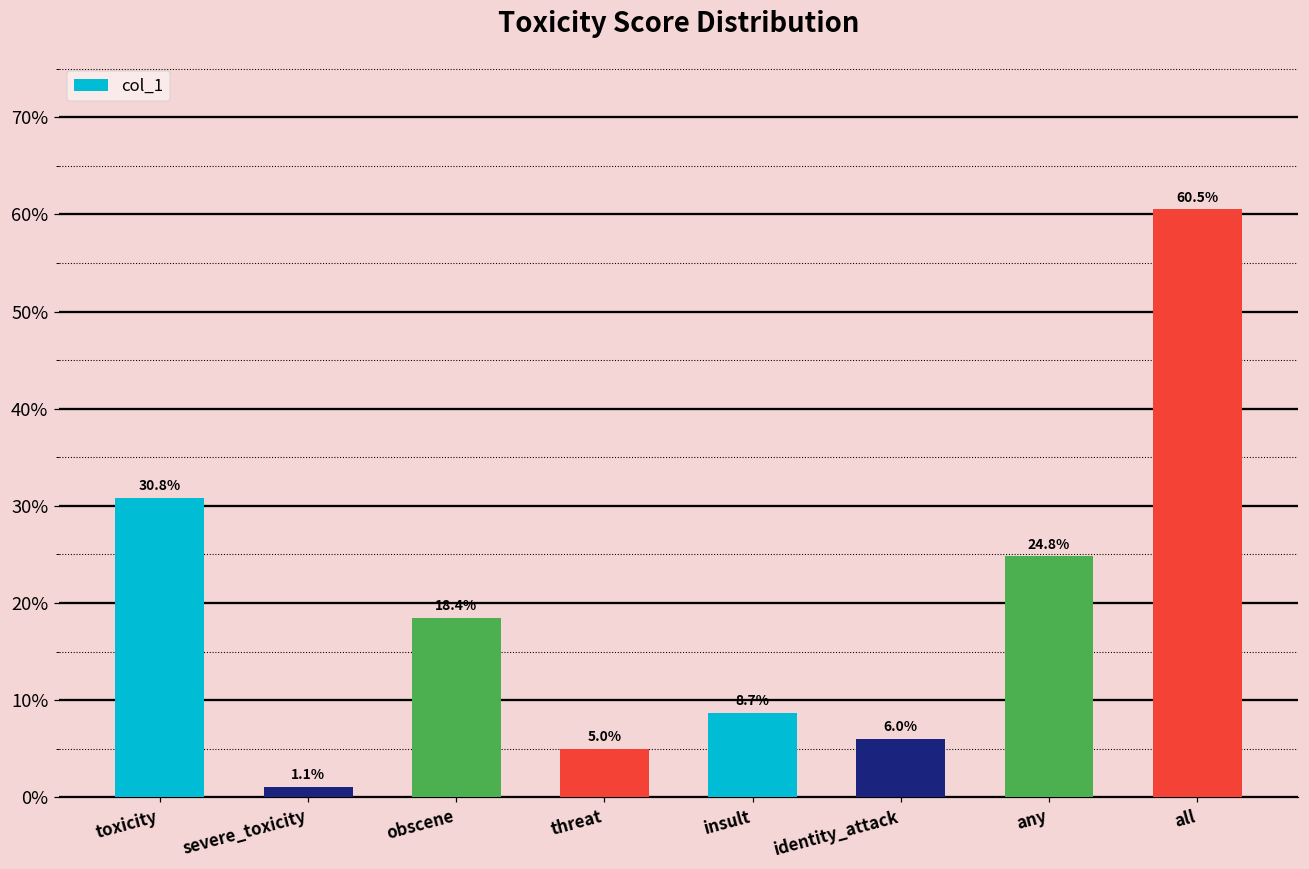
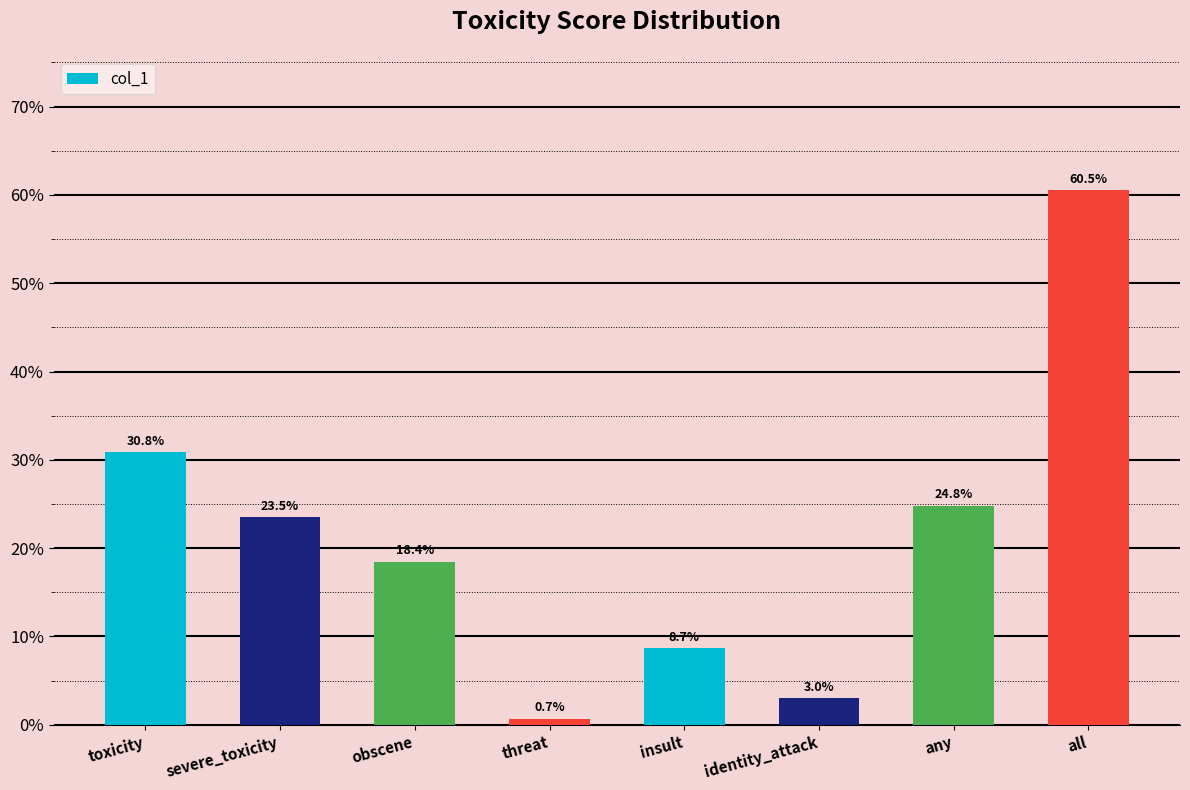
  {
    "toxicity": "30.8%",
-   "severe_toxicity": "1.1%",
+   "severe_toxicity": "23.5%",
    "obscene": "18.4%",
-   "threat": "5.0%",
+   "threat": "0.7%",
    "insult": "8.7%",
-   "identity_attack": "6.0%",
+   "identity_attack": "3.0%",
    "any": "24.8%",
    "all": "60.5%"
  }
